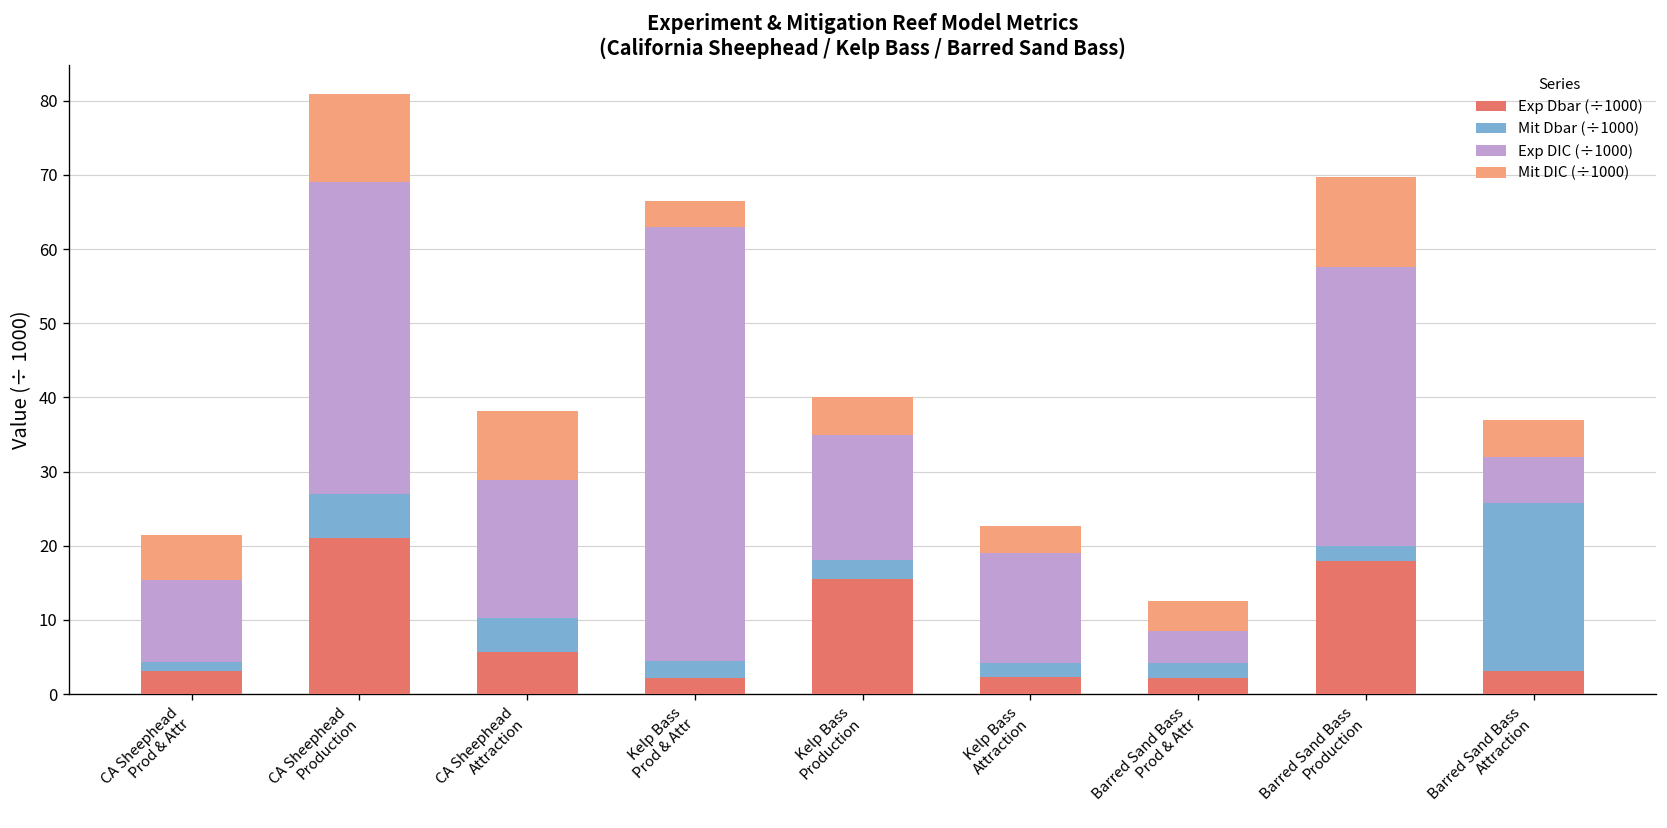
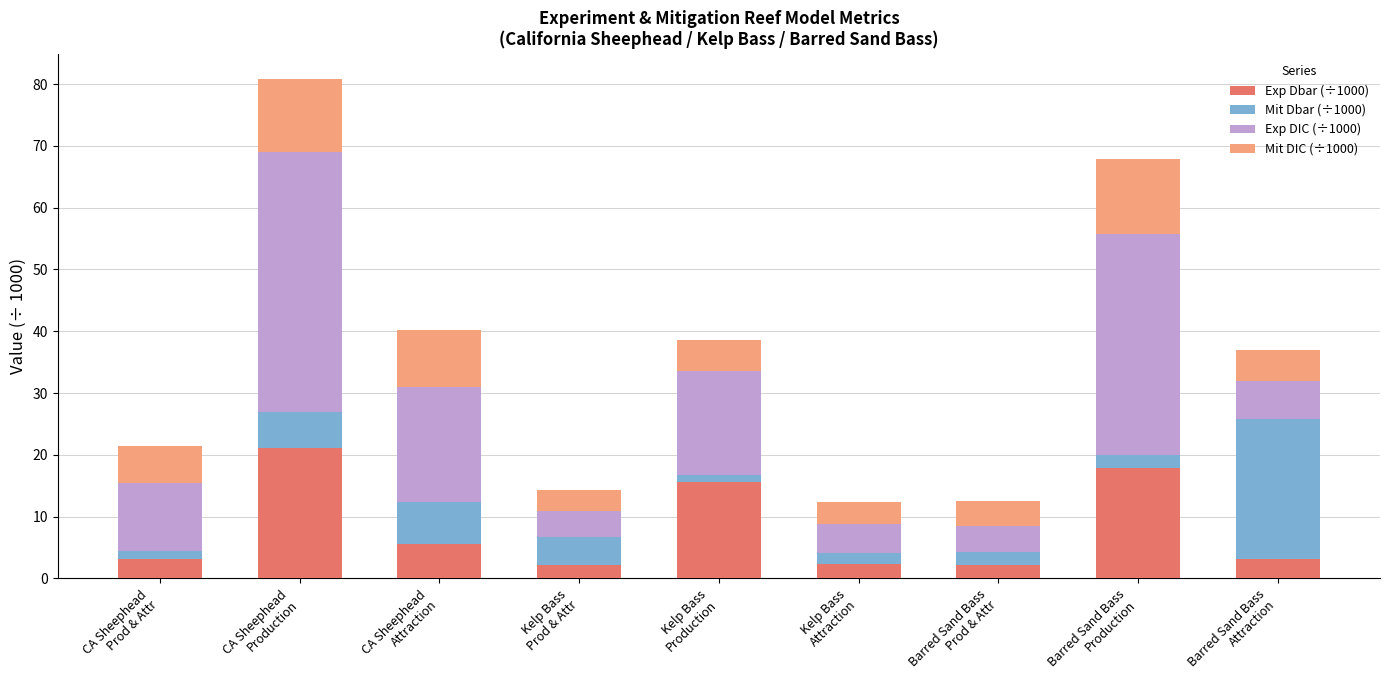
  {
    "Mit Dbar (÷1000)": {
      "CA Sheephead Prod & Attr": 1,
      "CA Sheephead Production": 6,
-     "CA Sheephead Attraction": 5,
-     "Kelp Bass Prod & Attr": 2,
-     "Kelp Bass Production": 3,
+     "CA Sheephead Attraction": 7,
+     "Kelp Bass Prod & Attr": 5,
+     "Kelp Bass Production": 1,
      "Kelp Bass Attraction": 2,
      "Barred Sand Bass Prod & Attr": 2,
      "Barred Sand Bass Production": 2,
      "Barred Sand Bass Attraction": 23
    },
    "Exp DIC (÷1000)": {
      "CA Sheephead Prod & Attr": 11,
      "CA Sheephead Production": 42,
      "CA Sheephead Attraction": 19,
-     "Kelp Bass Prod & Attr": 59,
+     "Kelp Bass Prod & Attr": 4,
      "Kelp Bass Production": 17,
-     "Kelp Bass Attraction": 15,
+     "Kelp Bass Attraction": 5,
      "Barred Sand Bass Prod & Attr": 4,
-     "Barred Sand Bass Production": 38,
+     "Barred Sand Bass Production": 36,
      "Barred Sand Bass Attraction": 6
    }
  }
